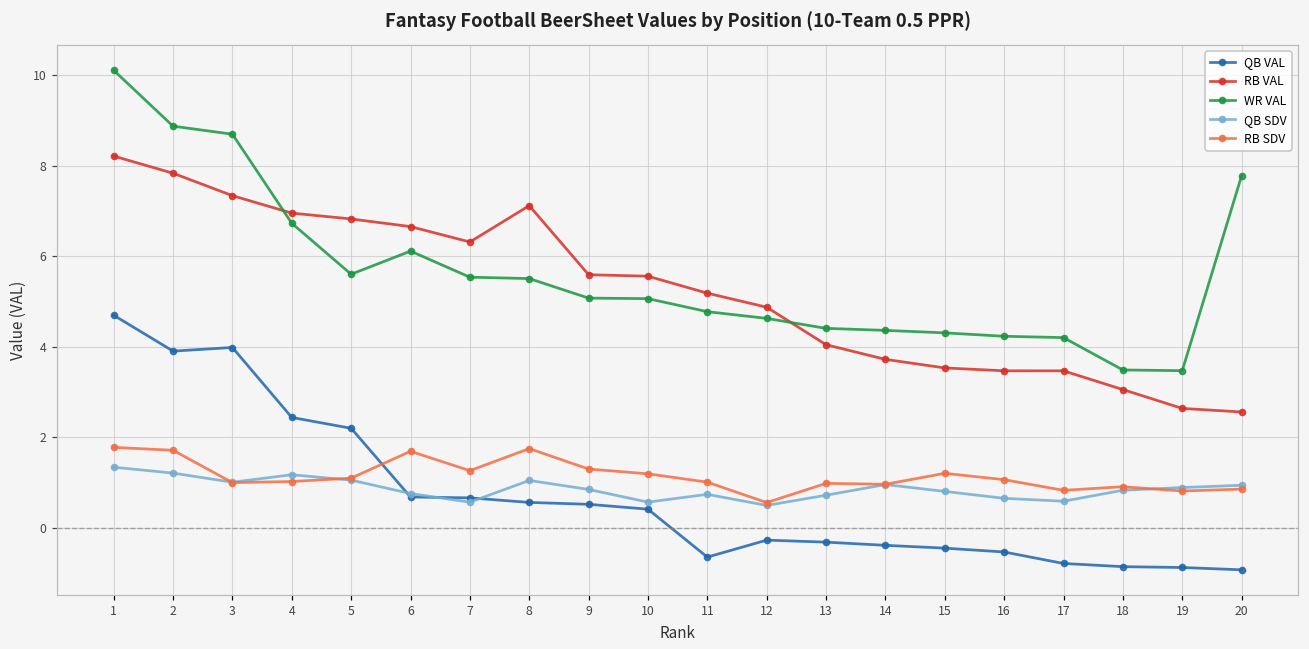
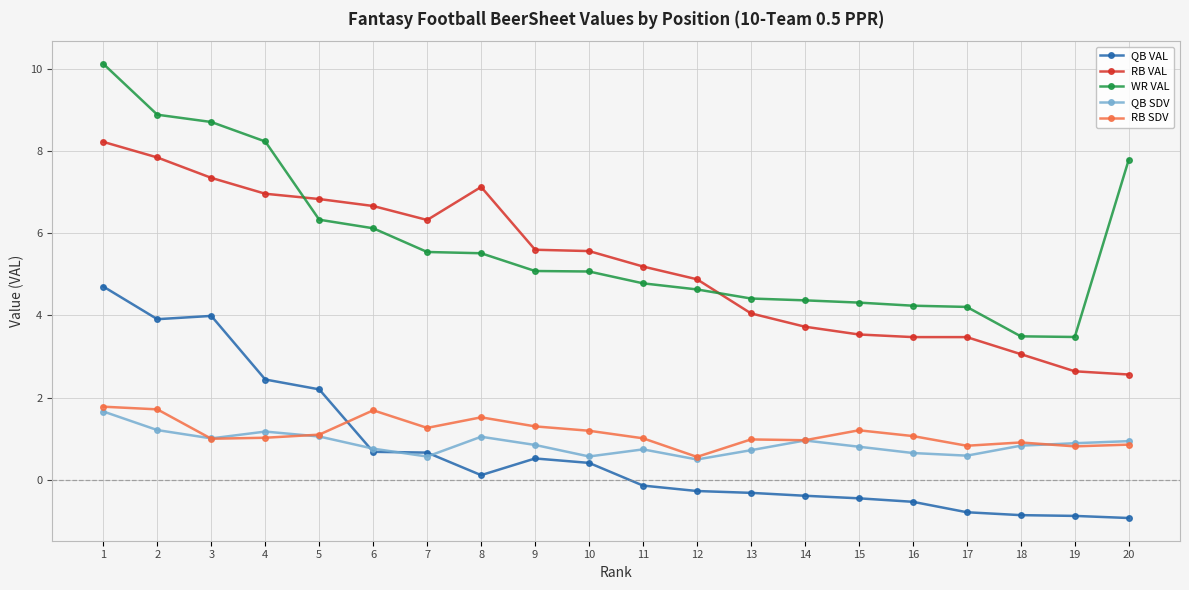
  {
    "QB VAL": {
      "1": 4.7,
      "2": 3.9,
      "3": 4.0,
      "4": 2.4,
      "5": 2.2,
      "6": 0.7,
      "7": 0.7,
-     "8": 0.6,
+     "8": 0.1,
      "9": 0.5,
      "10": 0.4,
-     "11": -0.6,
+     "11": -0.1,
      "12": -0.3,
      "13": -0.3,
      "14": -0.4,
      "15": -0.5,
      "16": -0.5,
      "17": -0.8,
      "18": -0.9,
      "19": -0.9,
      "20": -0.9
    },
    "RB VAL": {
      "1": 8.2,
      "2": 7.8,
      "3": 7.3,
      "4": 7.0,
      "5": 6.8,
      "6": 6.7,
      "7": 6.3,
      "8": 7.1,
      "9": 5.6,
      "10": 5.6,
      "11": 5.2,
      "12": 4.9,
      "13": 4.0,
      "14": 3.7,
      "15": 3.5,
      "16": 3.5,
      "17": 3.5,
      "18": 3.1,
      "19": 2.6,
      "20": 2.6
    },
    "WR VAL": {
      "1": 10.1,
      "2": 8.9,
      "3": 8.7,
-     "4": 6.7,
-     "5": 5.6,
+     "4": 8.2,
+     "5": 6.3,
      "6": 6.1,
      "7": 5.5,
      "8": 5.5,
      "9": 5.1,
      "10": 5.1,
      "11": 4.8,
      "12": 4.6,
      "13": 4.4,
      "14": 4.4,
      "15": 4.3,
      "16": 4.2,
      "17": 4.2,
      "18": 3.5,
      "19": 3.5,
      "20": 7.8
    },
    "QB SDV": {
-     "1": 1.3,
+     "1": 1.7,
      "2": 1.2,
      "4": 1.2,
      "6": 0.8,
      "7": 0.6,
      "8": 1.0,
      "9": 0.8,
      "10": 0.6,
      "11": 0.7,
      "12": 0.5,
      "13": 0.7,
      "15": 0.8,
      "16": 0.7,
      "17": 0.6,
      "18": 0.8,
      "19": 0.9,
      "20": 0.9
    },
    "RB SDV": {
      "1": 1.8,
      "2": 1.7,
      "4": 1.0,
      "6": 1.7,
      "7": 1.3,
-     "8": 1.8,
+     "8": 1.5,
      "9": 1.3,
      "10": 1.2,
      "11": 1.0,
      "12": 0.6,
      "13": 1.0,
      "15": 1.2,
      "16": 1.1,
      "17": 0.8,
      "18": 0.9,
      "19": 0.8,
      "20": 0.9
    }
  }
